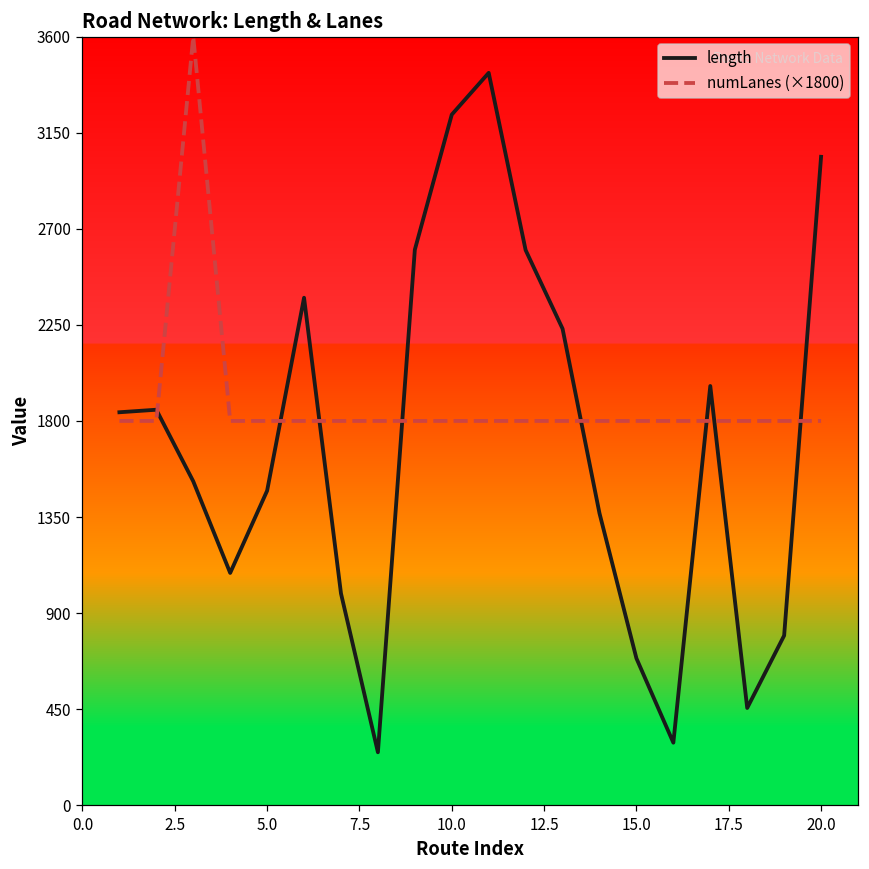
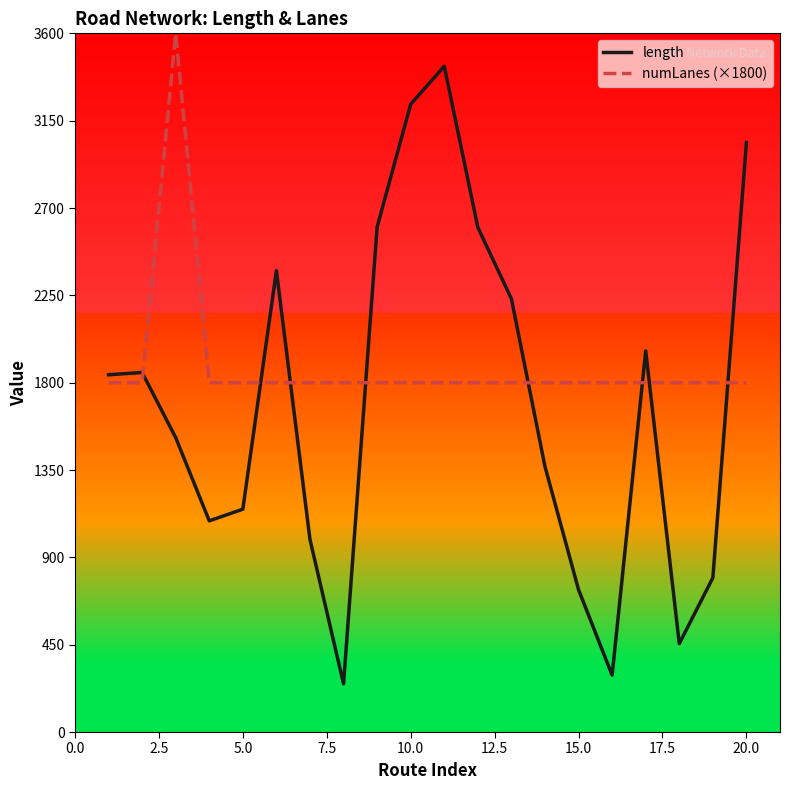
  {
    "length": {
-     "5.0": 1470,
+     "5.0": 1150,
      "10.0": 3230,
-     "15.0": 690,
+     "15.0": 730,
      "20.0": 3040
    },
    "numLanes (×1800)": {
      "5.0": 1800,
      "10.0": 1800,
      "15.0": 1800,
      "20.0": 1800
    }
  }
